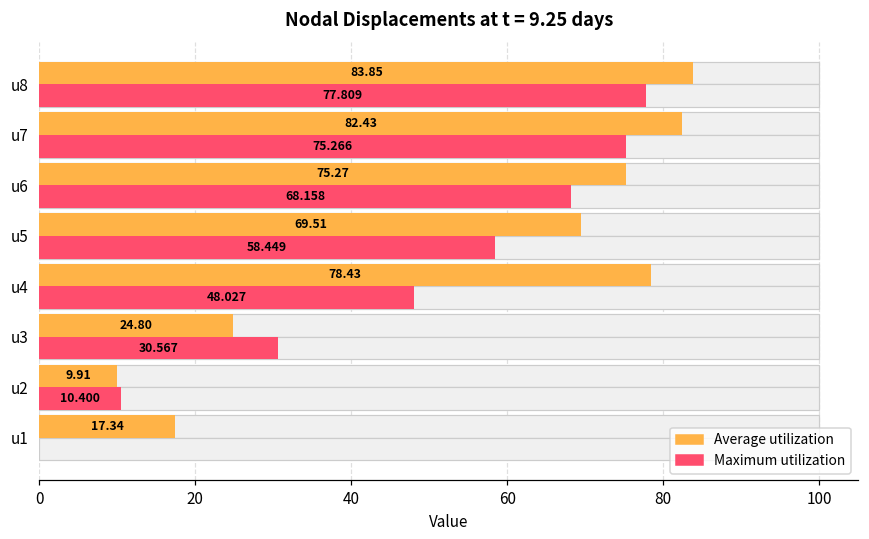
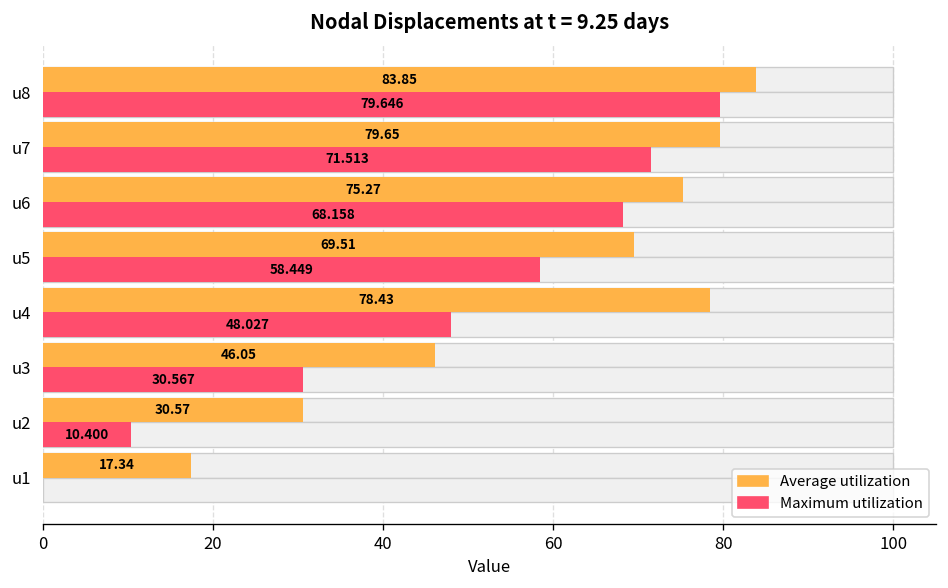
  {
    "Average utilization": {
-     "u7": 82.43,
-     "u3": 24.80,
-     "u2": 9.91
+     "u7": 79.65,
+     "u3": 46.05,
+     "u2": 30.57
    },
    "Maximum utilization": {
-     "u8": 77.809,
-     "u7": 75.266
+     "u8": 79.646,
+     "u7": 71.513
    }
  }
